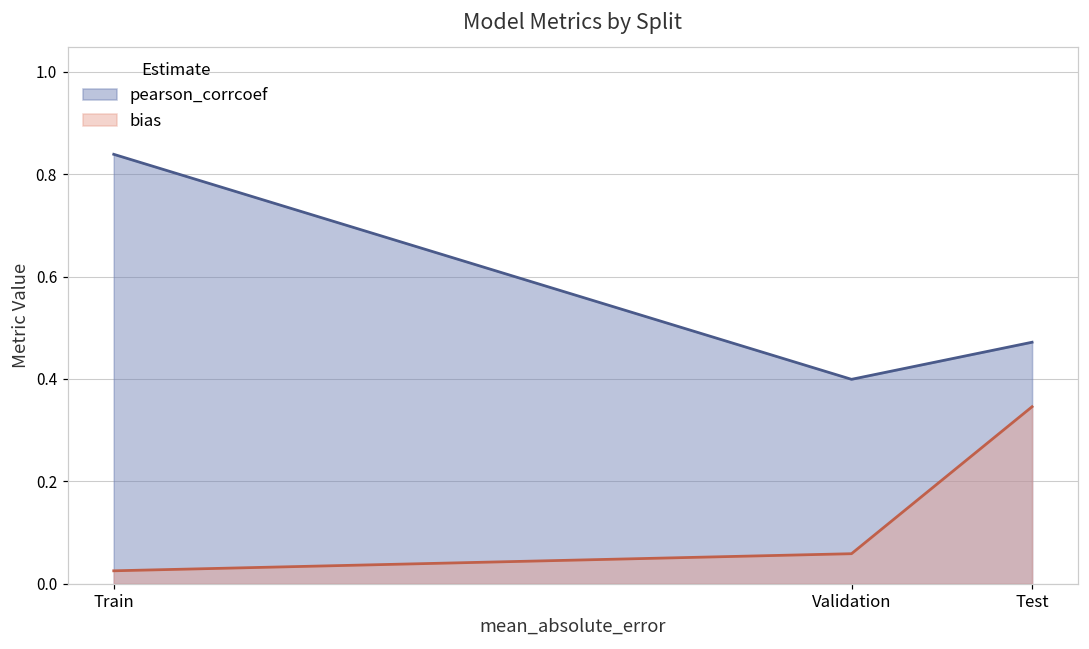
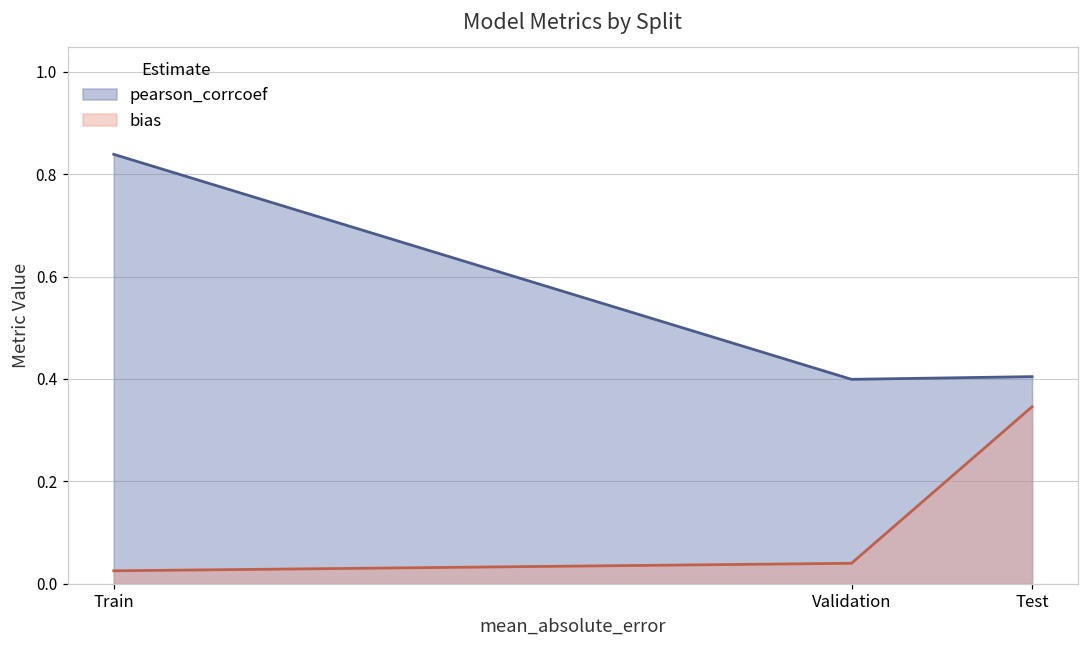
  {
    "pearson_corrcoef": {
      "Train": 0.84,
      "Validation": 0.40,
-     "Test": 0.47
+     "Test": 0.40
    },
    "bias": {
      "Train": 0.03,
-     "Validation": 0.06,
+     "Validation": 0.04,
      "Test": 0.35
    }
  }
